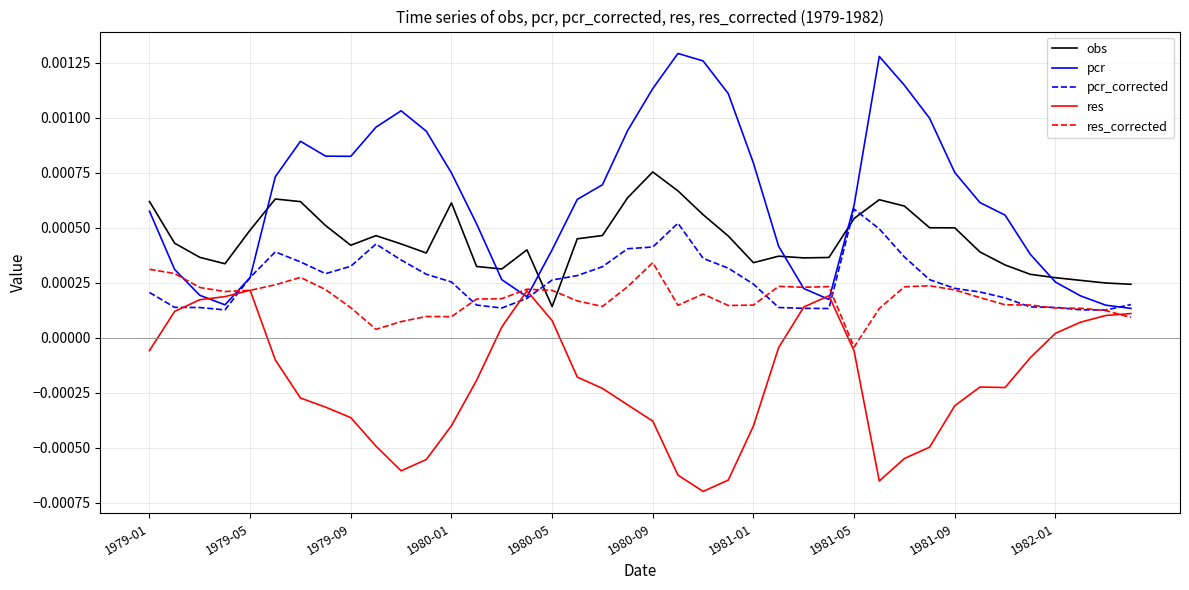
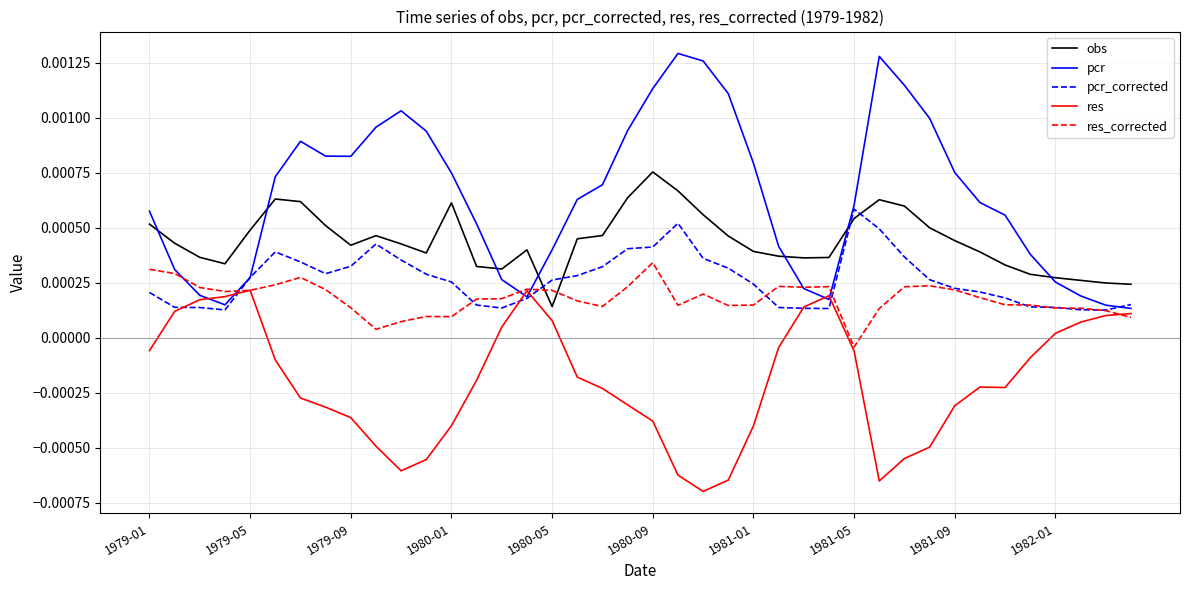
  {
    "obs": {
-     "1979-01": 0.00062,
+     "1979-01": 0.00052,
      "1979-05": 0.00049,
      "1979-09": 0.00042,
      "1980-01": 0.00061,
      "1980-05": 0.00014,
      "1980-09": 0.00075,
-     "1981-01": 0.00034,
+     "1981-01": 0.00039,
      "1981-05": 0.00054,
-     "1981-09": 0.00050,
+     "1981-09": 0.00044,
      "1982-01": 0.00027
    }
  }
